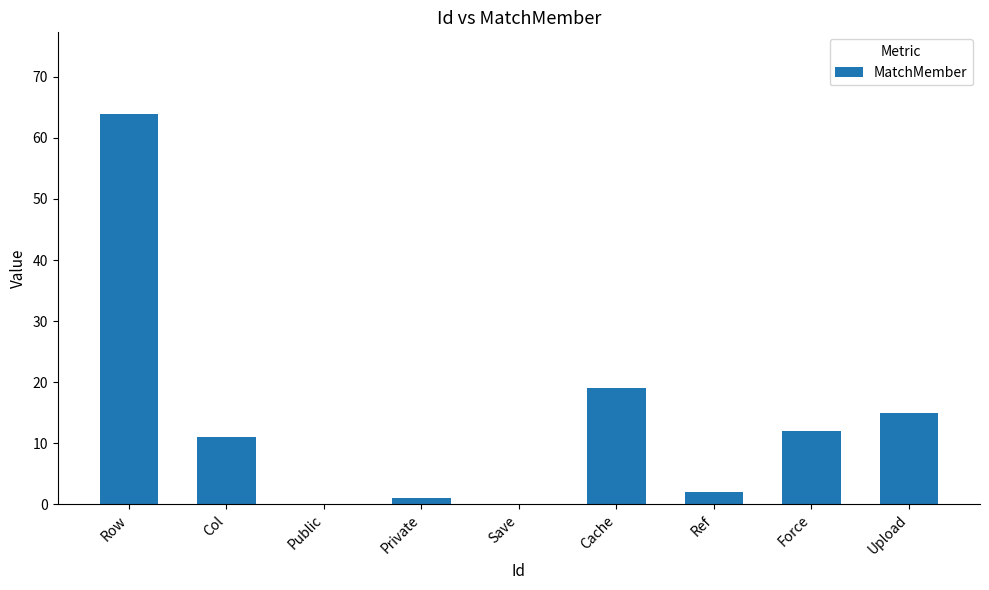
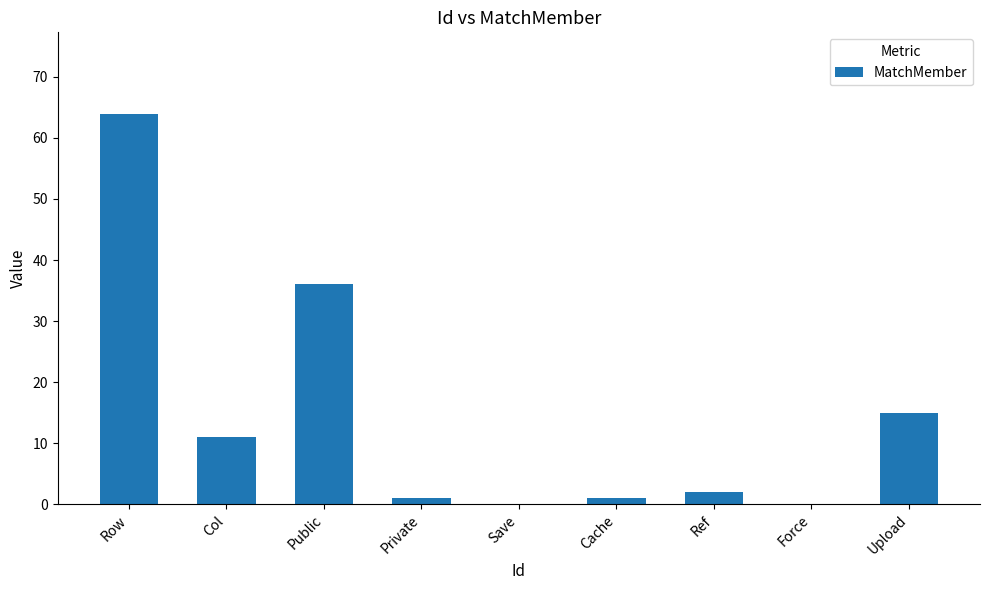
  {
    "Row": 64,
    "Col": 11,
-   "Public": 0,
+   "Public": 36,
    "Private": 1,
    "Save": 0,
-   "Cache": 19,
+   "Cache": 1,
    "Ref": 2,
-   "Force": 12,
+   "Force": 0,
    "Upload": 15
  }
